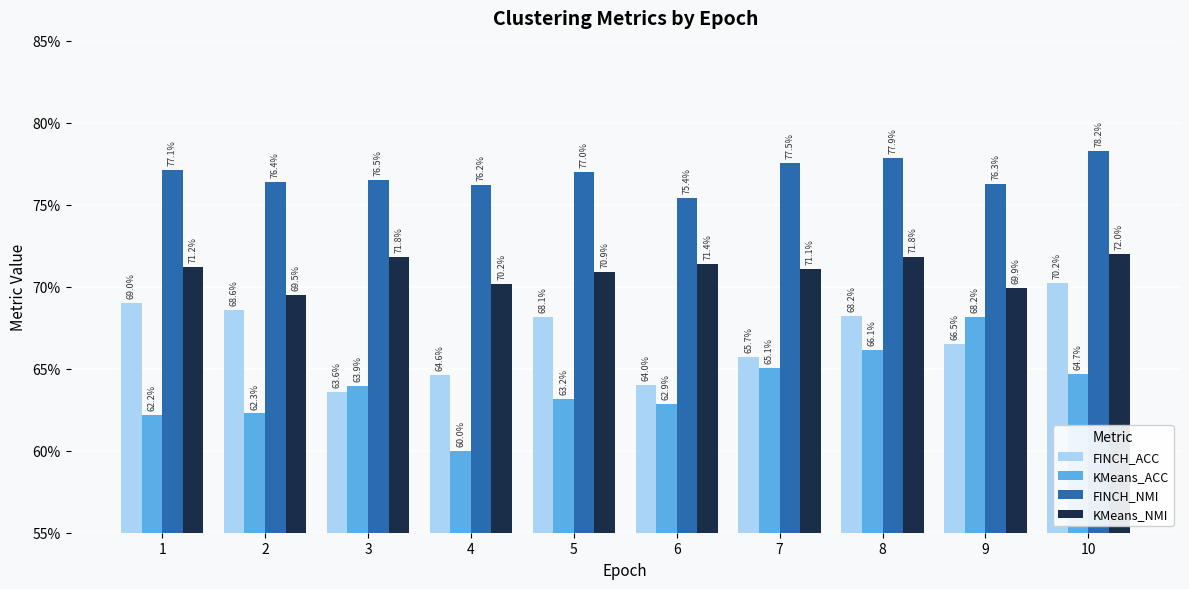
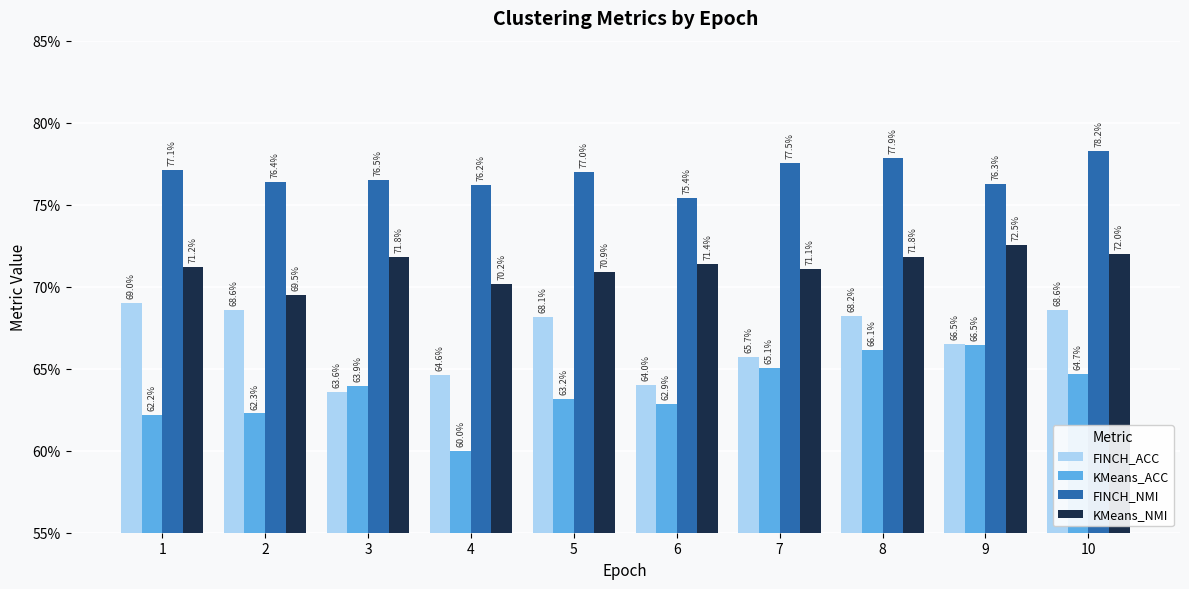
  {
    "FINCH_ACC": {
      "1": "69.0%",
      "2": "68.6%",
      "3": "63.6%",
      "4": "64.6%",
      "5": "68.1%",
      "6": "64.0%",
      "7": "65.7%",
      "8": "68.2%",
      "9": "66.5%",
-     "10": "70.2%"
+     "10": "68.6%"
    },
    "KMeans_ACC": {
      "1": "62.2%",
      "2": "62.3%",
      "3": "63.9%",
      "4": "60.0%",
      "5": "63.2%",
      "6": "62.9%",
      "7": "65.1%",
      "8": "66.1%",
-     "9": "68.2%",
+     "9": "66.5%",
      "10": "64.7%"
    },
    "FINCH_NMI": {
      "1": "77.1%",
      "2": "76.4%",
      "3": "76.5%",
      "4": "76.2%",
      "5": "77.0%",
      "6": "75.4%",
      "7": "77.5%",
      "8": "77.9%",
      "9": "76.3%",
      "10": "78.2%"
    },
    "KMeans_NMI": {
      "1": "71.2%",
      "2": "69.5%",
      "3": "71.8%",
      "4": "70.2%",
      "5": "70.9%",
      "6": "71.4%",
      "7": "71.1%",
      "8": "71.8%",
-     "9": "69.9%",
+     "9": "72.5%",
      "10": "72.0%"
    }
  }
